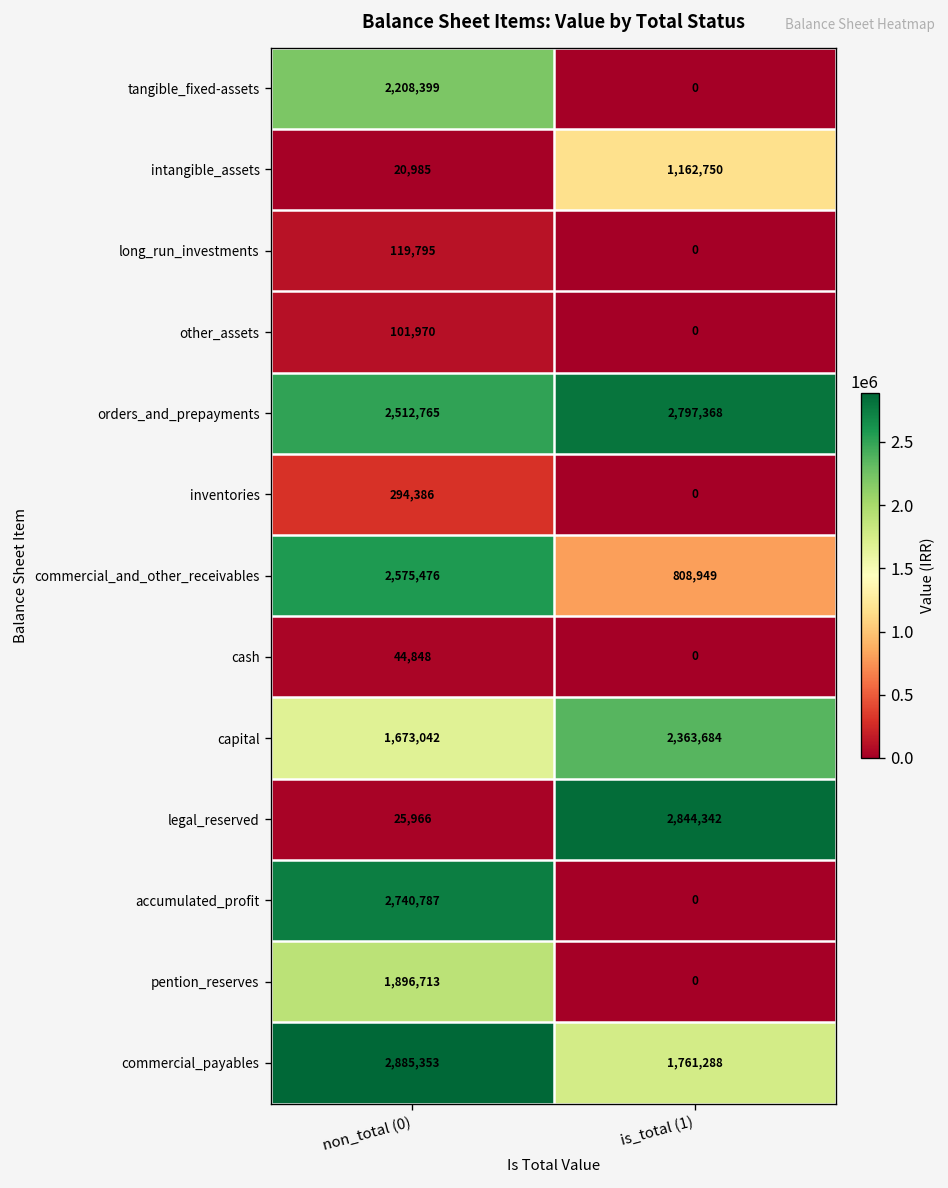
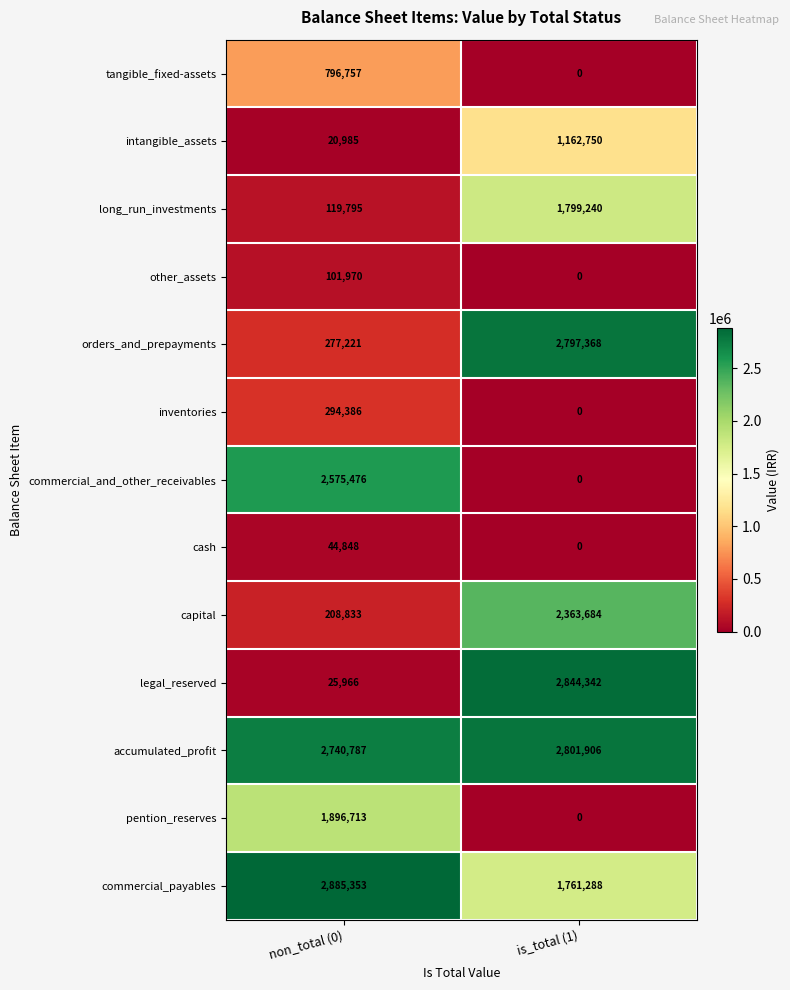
  {
    "tangible_fixed-assets": {
-     "non_total (0)": "2,208,399",
+     "non_total (0)": "796,757",
      "is_total (1)": "0"
    },
    "intangible_assets": {
      "non_total (0)": "20,985",
      "is_total (1)": "1,162,750"
    },
    "long_run_investments": {
      "non_total (0)": "119,795",
-     "is_total (1)": "0"
+     "is_total (1)": "1,799,240"
    },
    "other_assets": {
      "non_total (0)": "101,970",
      "is_total (1)": "0"
    },
    "orders_and_prepayments": {
-     "non_total (0)": "2,512,765",
+     "non_total (0)": "277,221",
      "is_total (1)": "2,797,368"
    },
    "inventories": {
      "non_total (0)": "294,386",
      "is_total (1)": "0"
    },
    "commercial_and_other_receivables": {
      "non_total (0)": "2,575,476",
-     "is_total (1)": "808,949"
+     "is_total (1)": "0"
    },
    "cash": {
      "non_total (0)": "44,848",
      "is_total (1)": "0"
    },
    "capital": {
-     "non_total (0)": "1,673,042",
+     "non_total (0)": "208,833",
      "is_total (1)": "2,363,684"
    },
    "legal_reserved": {
      "non_total (0)": "25,966",
      "is_total (1)": "2,844,342"
    },
    "accumulated_profit": {
      "non_total (0)": "2,740,787",
-     "is_total (1)": "0"
+     "is_total (1)": "2,801,906"
    },
    "pention_reserves": {
      "non_total (0)": "1,896,713",
      "is_total (1)": "0"
    },
    "commercial_payables": {
      "non_total (0)": "2,885,353",
      "is_total (1)": "1,761,288"
    }
  }
